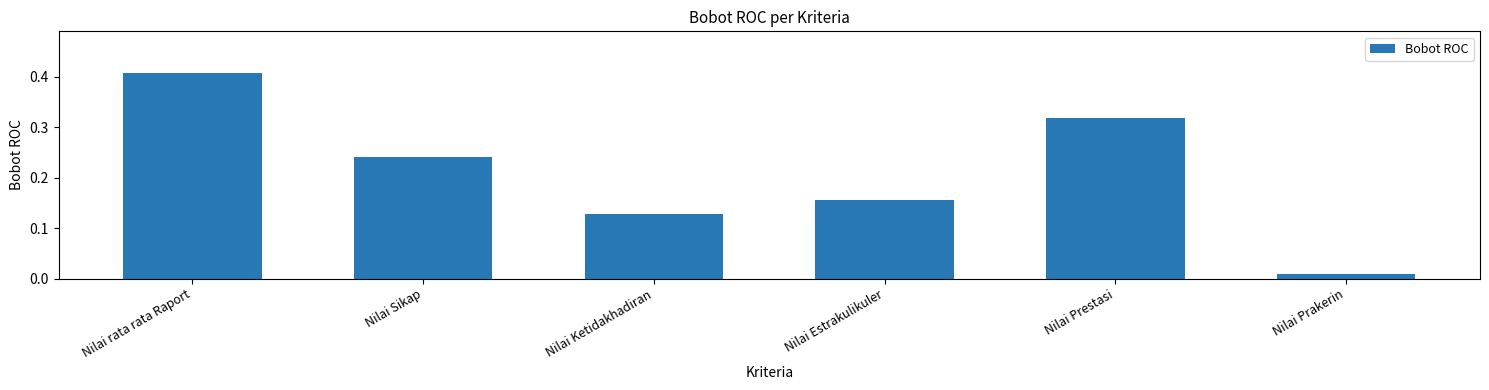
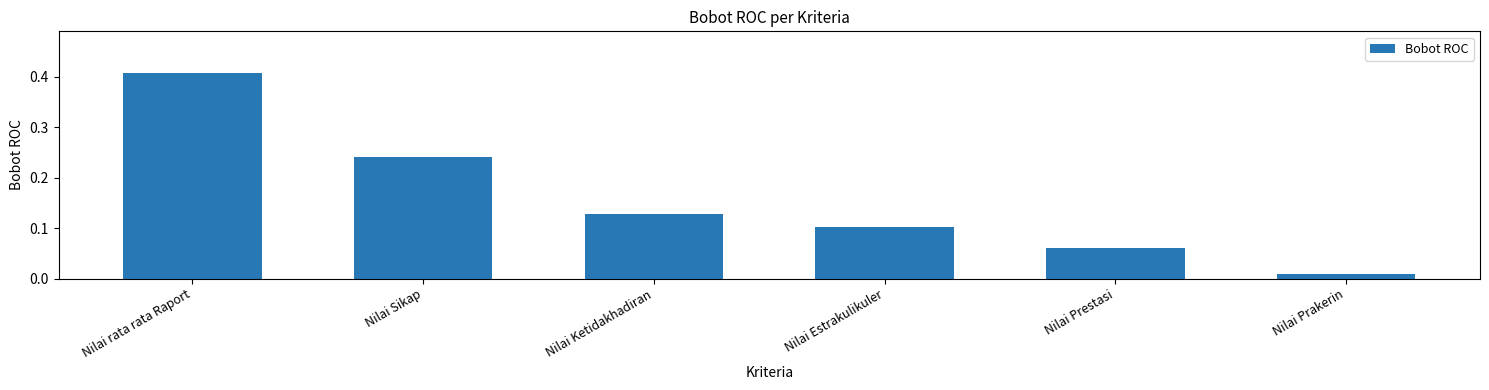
  {
    "Nilai rata rata Raport": 0.41,
    "Nilai Sikap": 0.24,
    "Nilai Ketidakhadiran": 0.13,
-   "Nilai Estrakulikuler": 0.16,
-   "Nilai Prestasi": 0.32,
+   "Nilai Estrakulikuler": 0.10,
+   "Nilai Prestasi": 0.06,
    "Nilai Prakerin": 0.01
  }
